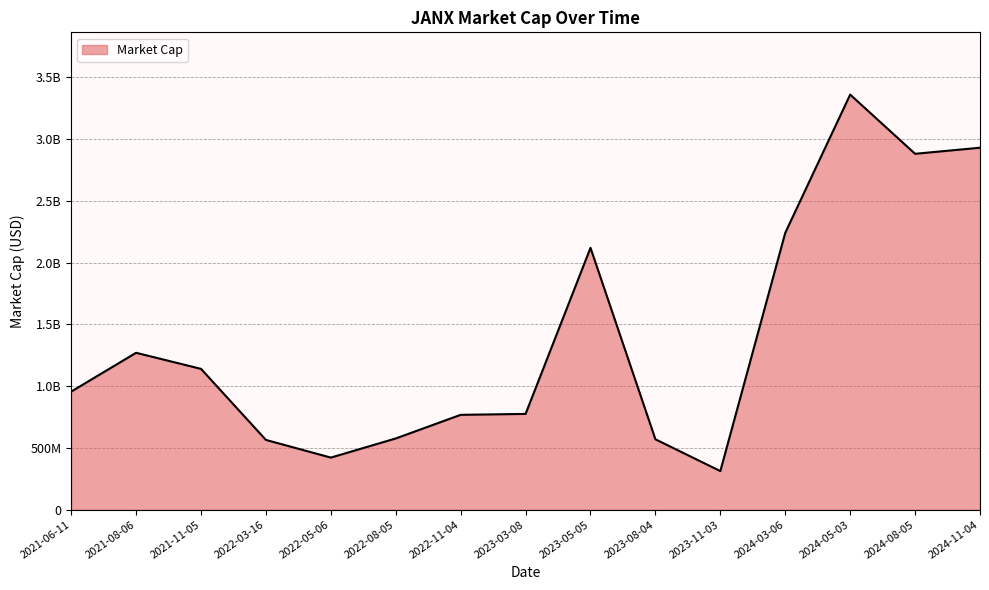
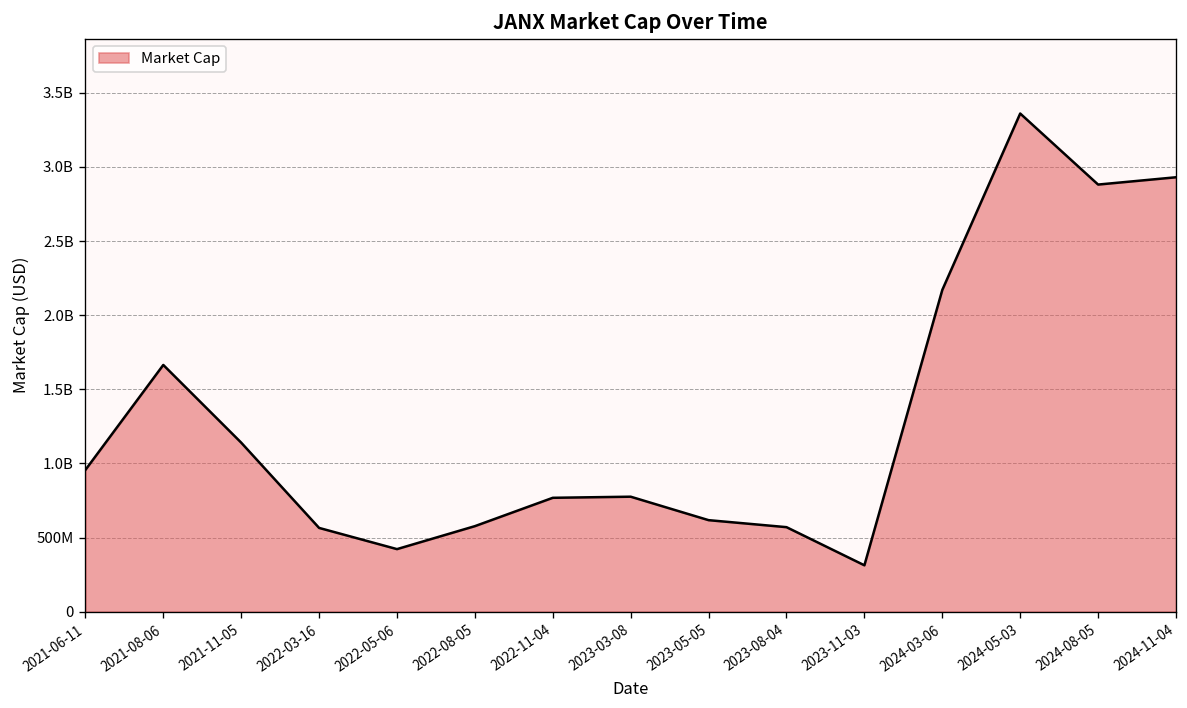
  {
    "2021-06-11": 960000000,
-   "2021-08-06": 1270000000,
+   "2021-08-06": 1660000000,
    "2021-11-05": 1140000000,
    "2022-03-16": 560000000,
    "2022-05-06": 420000000,
    "2022-08-05": 580000000,
    "2022-11-04": 770000000,
    "2023-03-08": 780000000,
-   "2023-05-05": 2120000000,
+   "2023-05-05": 620000000,
    "2023-08-04": 570000000,
    "2023-11-03": 310000000,
-   "2024-03-06": 2240000000,
+   "2024-03-06": 2170000000,
    "2024-05-03": 3360000000,
    "2024-08-05": 2880000000,
    "2024-11-04": 2930000000
  }
